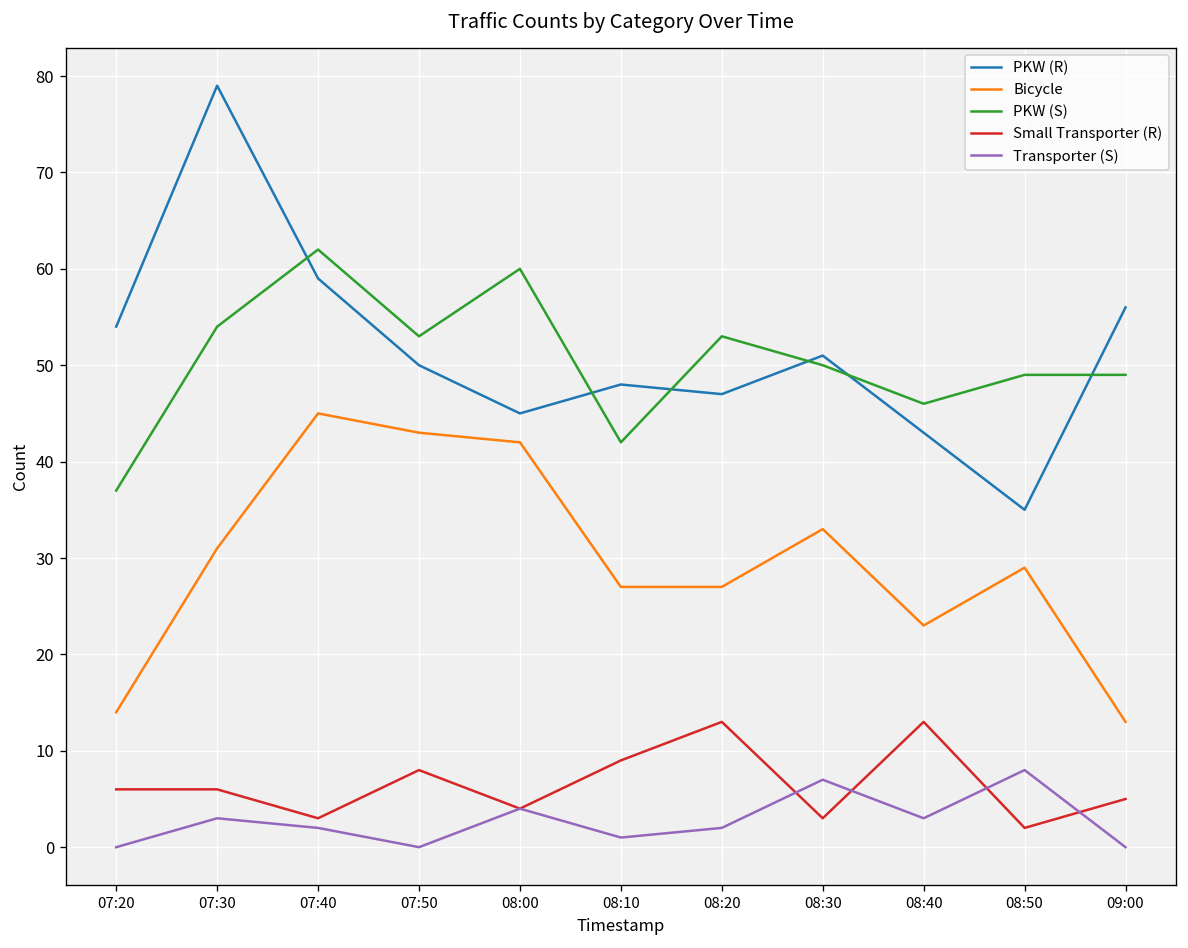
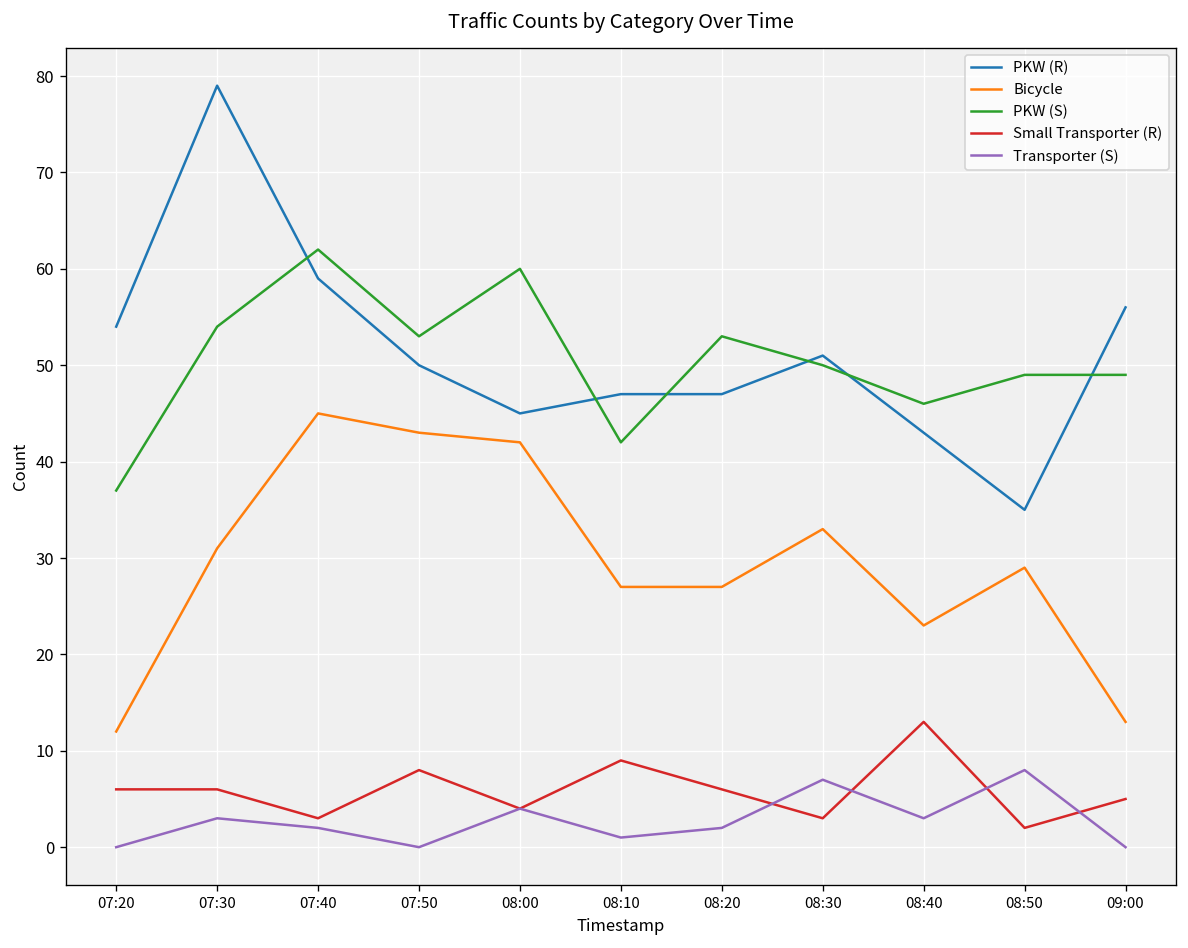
  {
    "PKW (R)": {
      "07:20": 54,
      "07:30": 79,
      "07:40": 59,
      "07:50": 50,
      "08:00": 45,
-     "08:10": 48,
+     "08:10": 47,
      "08:20": 47,
      "08:30": 51,
      "08:40": 43,
      "08:50": 35,
      "09:00": 56
    },
    "Bicycle": {
-     "07:20": 14,
+     "07:20": 12,
      "07:30": 31,
      "07:40": 45,
      "07:50": 43,
      "08:00": 42,
      "08:10": 27,
      "08:20": 27,
      "08:30": 33,
      "08:40": 23,
      "08:50": 29,
      "09:00": 13
    },
    "PKW (S)": {
      "07:20": 37,
      "07:30": 54,
      "07:40": 62,
      "07:50": 53,
      "08:00": 60,
      "08:10": 42,
      "08:20": 53,
      "08:30": 50,
      "08:40": 46,
      "08:50": 49,
      "09:00": 49
    },
    "Small Transporter (R)": {
      "07:20": 6,
      "07:30": 6,
      "07:40": 3,
      "07:50": 8,
      "08:10": 9,
-     "08:20": 13,
+     "08:20": 6,
      "08:30": 3,
      "08:40": 13,
      "08:50": 2,
      "09:00": 5
    },
    "Transporter (S)": {
      "07:20": 0,
      "07:30": 3,
      "07:40": 2,
      "07:50": 0,
      "08:10": 1,
      "08:20": 2,
      "08:30": 7,
      "08:40": 3,
      "08:50": 8,
      "09:00": 0
    }
  }
